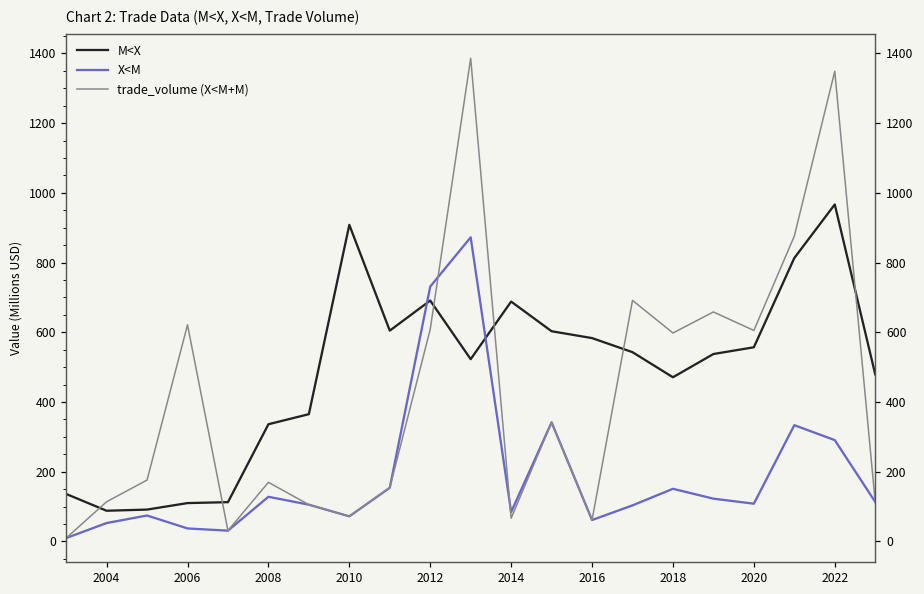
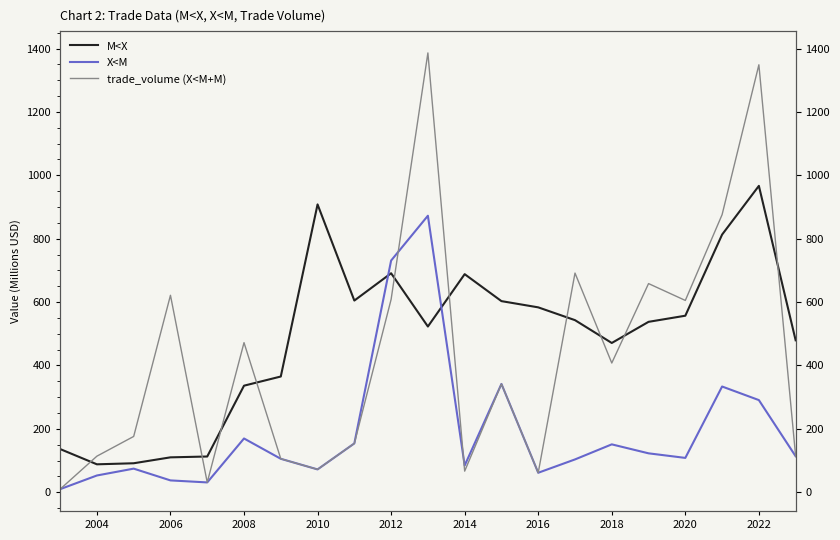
  {
    "M<X": {
      "2004": 90,
      "2006": 110,
      "2008": 340,
      "2010": 910,
      "2012": 690,
      "2014": 690,
      "2016": 580,
      "2018": 470,
      "2020": 560,
      "2022": 970
    },
    "X<M": {
      "2004": 50,
      "2006": 40,
-     "2008": 130,
+     "2008": 170,
      "2012": 730,
      "2014": 80,
      "2018": 150,
      "2020": 110,
      "2022": 290
    },
    "trade_volume (X<M+M)": {
      "2004": 110,
      "2006": 620,
-     "2008": 170,
+     "2008": 470,
      "2012": 610,
      "2014": 70,
-     "2018": 600,
+     "2018": 410,
      "2020": 610,
      "2022": 1350
    }
  }
